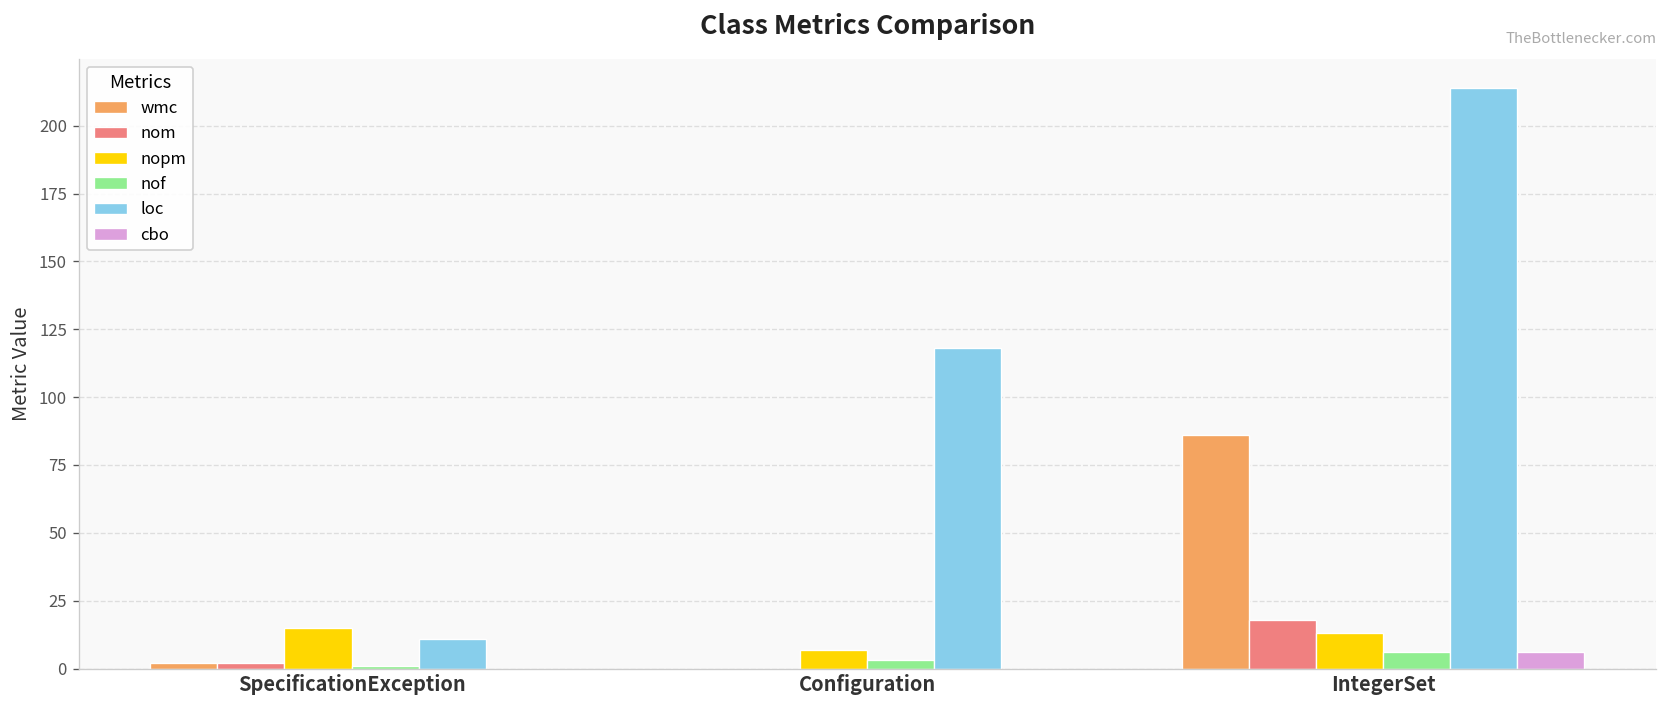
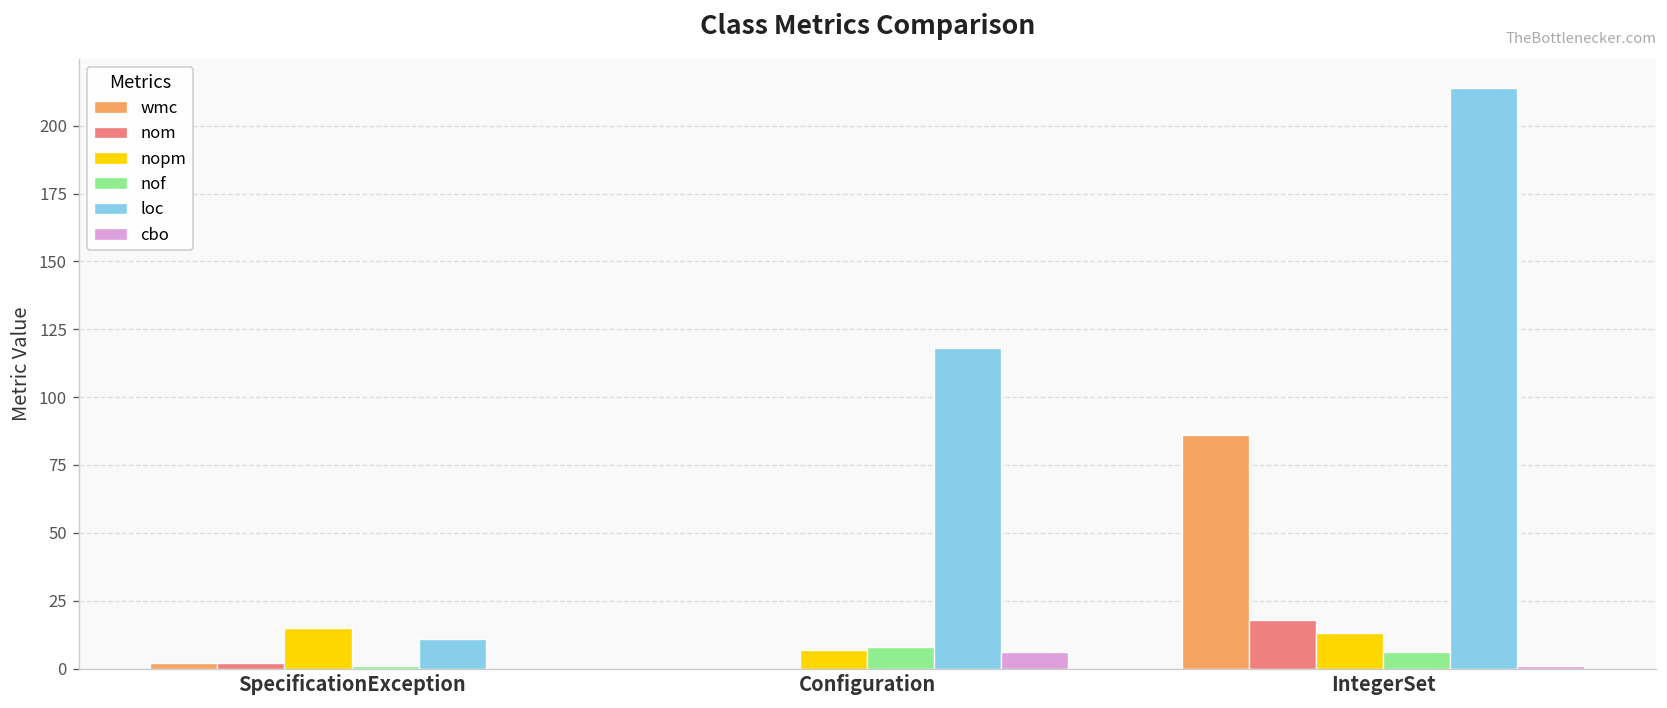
  {
    "nopm": {
      "SpecificationException": 15,
      "Configuration": 7,
      "IntegerSet": 13
    },
    "nof": {
-     "Configuration": 3,
+     "Configuration": 8,
      "IntegerSet": 6
    },
    "loc": {
      "SpecificationException": 11,
      "Configuration": 118,
      "IntegerSet": 214
    },
    "cbo": {
      "SpecificationException": 0,
-     "Configuration": 0,
-     "IntegerSet": 6
+     "Configuration": 6,
+     "IntegerSet": 1
    }
  }
